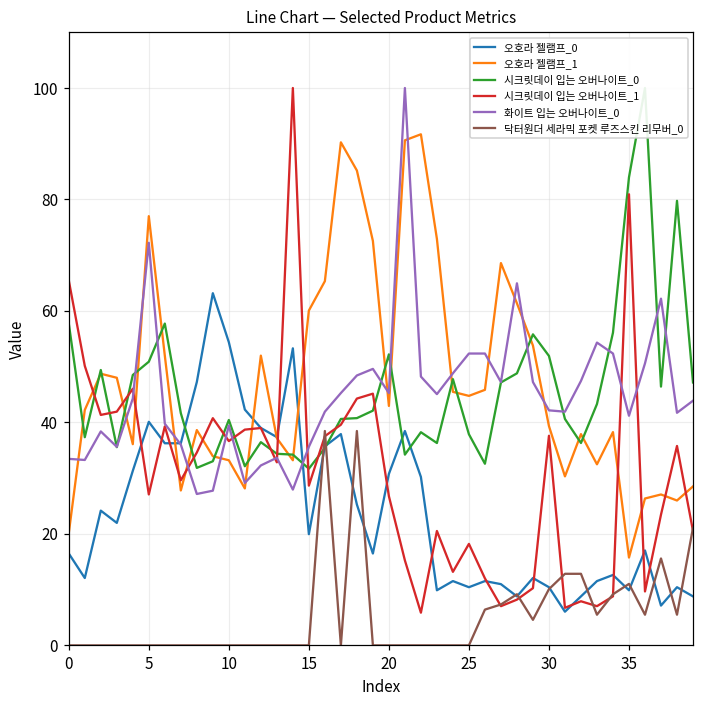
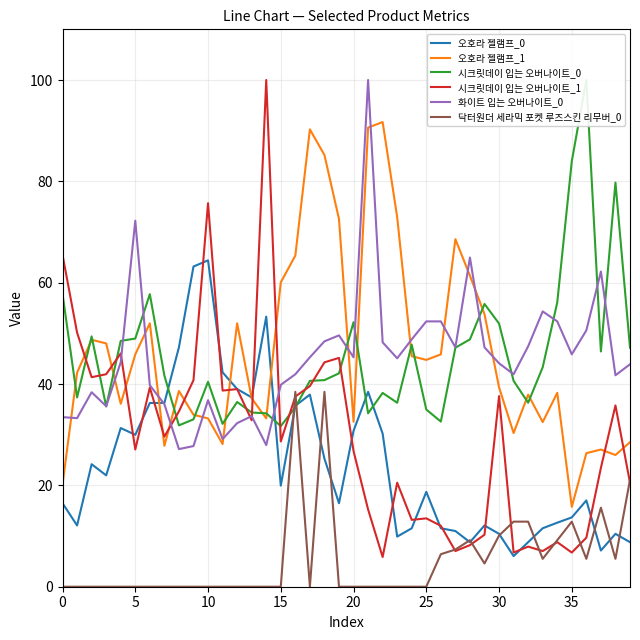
  {
    "오호라 젤램프_0": {
      "0": 16,
-     "5": 40,
-     "10": 54,
+     "5": 30,
+     "10": 64,
      "15": 20,
      "20": 31,
-     "25": 10,
-     "35": 10
+     "25": 19,
+     "35": 14
    },
    "오호라 젤램프_1": {
      "0": 20,
-     "5": 77,
+     "5": 46,
      "10": 33,
      "15": 60,
-     "20": 43,
+     "20": 33,
      "25": 45,
      "30": 39,
      "35": 16
    },
    "시크릿데이 입는 오버나이트_0": {
      "0": 58,
-     "5": 51,
+     "5": 49,
      "10": 40,
      "15": 32,
      "20": 52,
-     "25": 38,
+     "25": 35,
      "30": 52,
      "35": 84
    },
    "시크릿데이 입는 오버나이트_1": {
      "0": 65,
      "5": 27,
-     "10": 37,
+     "10": 76,
      "15": 29,
      "20": 27,
-     "25": 18,
+     "25": 13,
      "30": 38,
-     "35": 81
+     "35": 7
    },
    "화이트 입는 오버나이트_0": {
      "0": 33,
      "5": 72,
-     "10": 39,
-     "15": 36,
+     "10": 37,
+     "15": 40,
      "20": 45,
      "25": 52,
-     "30": 42,
-     "35": 41
+     "30": 44,
+     "35": 46
    },
    "닥터원더 세라믹 포켓 루즈스킨 리무버_0": {
      "0": 0,
      "5": 0,
      "10": 0,
      "15": 0,
      "20": 0,
      "25": 0,
-     "35": 11
+     "35": 13
    }
  }
